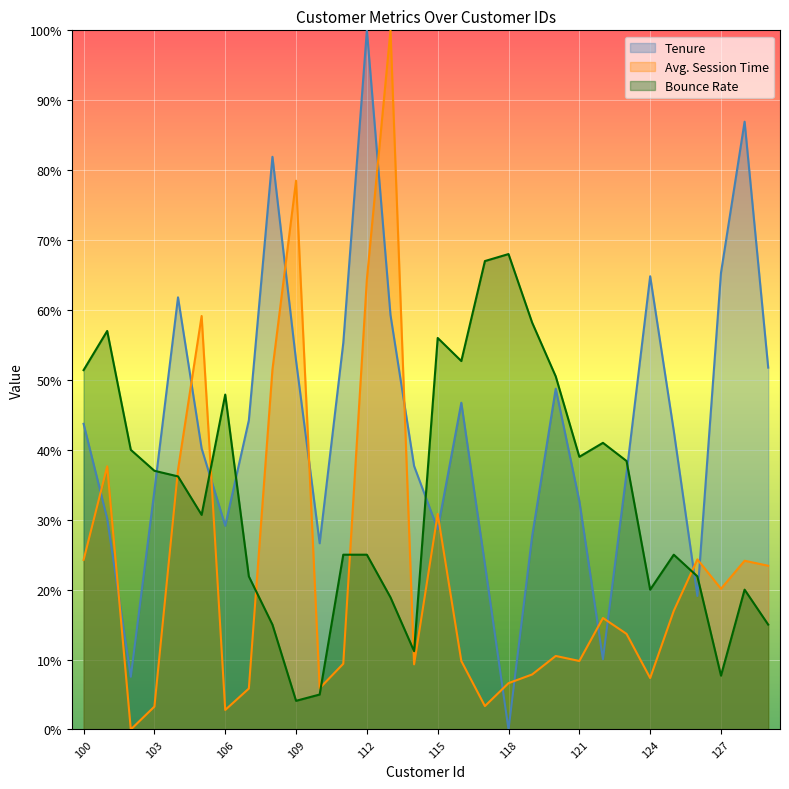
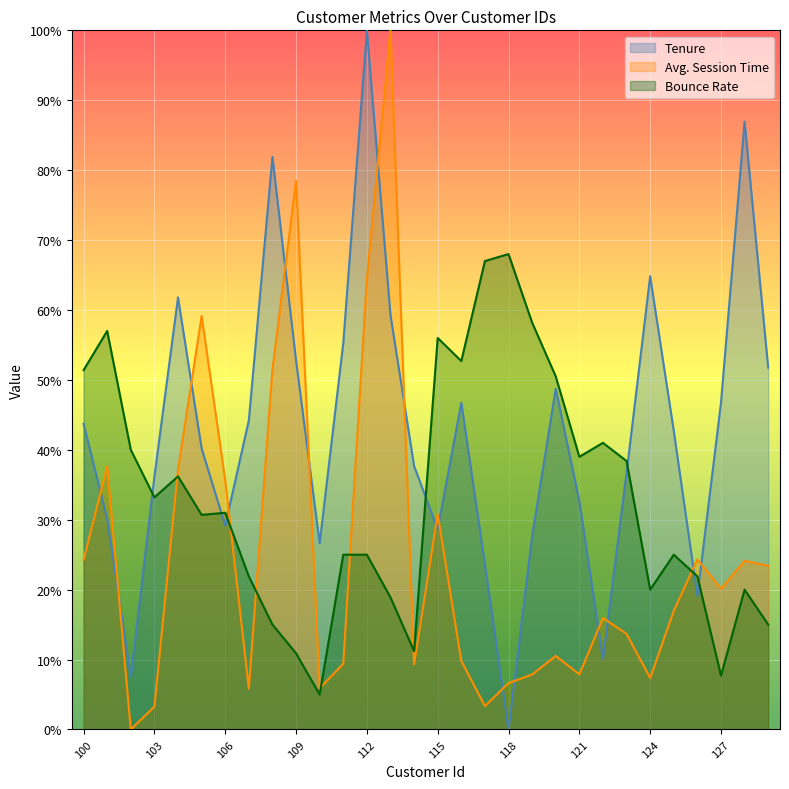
  {
    "Tenure": {
      "100": "44%",
-     "103": "34%",
+     "103": "36%",
      "106": "29%",
      "109": "53%",
      "112": "100%",
      "115": "29%",
      "118": "0%",
      "121": "33%",
      "124": "65%",
-     "127": "65%"
+     "127": "47%"
    },
    "Avg. Session Time": {
      "100": "24%",
      "103": "3%",
-     "106": "3%",
+     "106": "36%",
      "109": "78%",
      "112": "64%",
      "115": "31%",
      "118": "7%",
-     "121": "10%",
+     "121": "8%",
      "124": "7%",
      "127": "20%"
    },
    "Bounce Rate": {
      "100": "51%",
-     "103": "37%",
-     "106": "48%",
-     "109": "4%",
+     "103": "33%",
+     "106": "31%",
+     "109": "11%",
      "112": "25%",
      "115": "56%",
      "118": "68%",
      "121": "39%",
      "124": "20%",
      "127": "8%"
    }
  }
